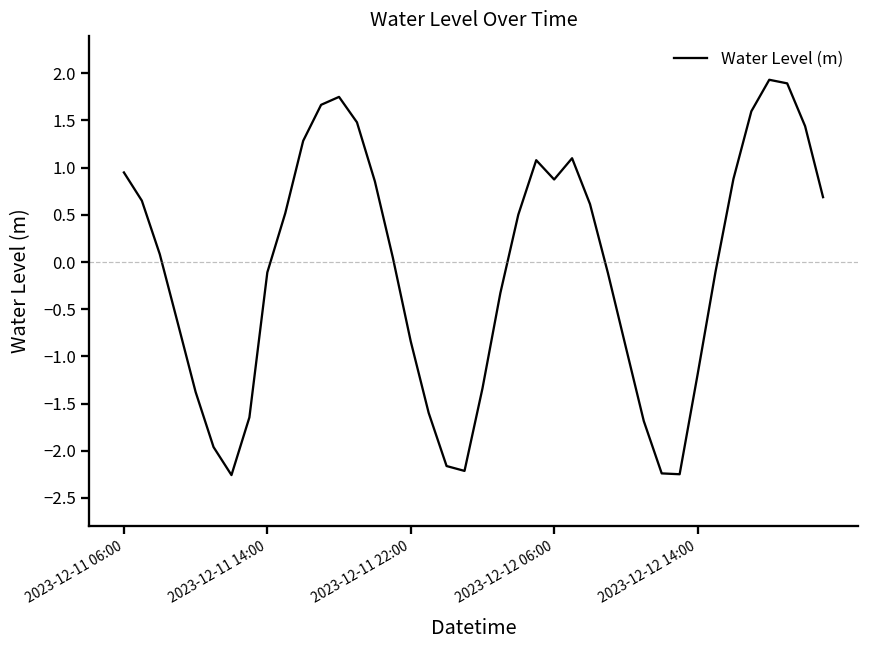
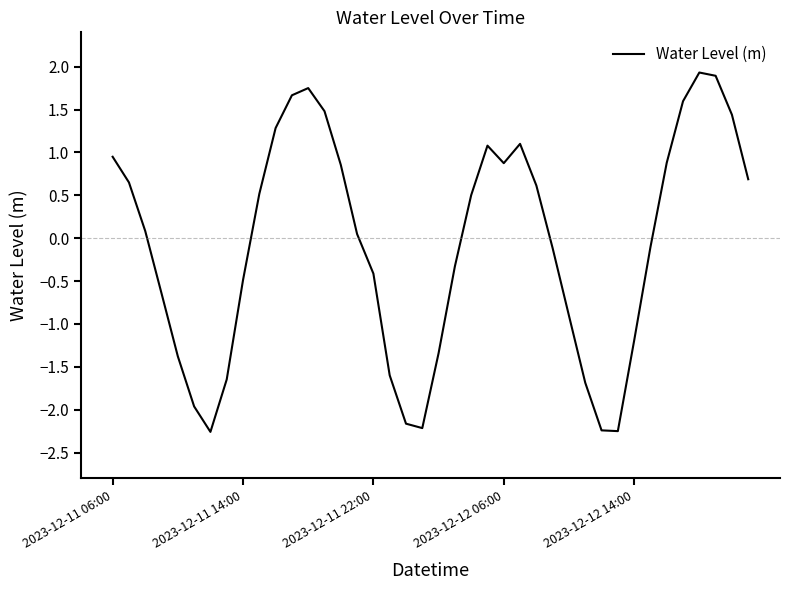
  {
    "2023-12-11 06:00": 0.9,
-   "2023-12-11 14:00": -0.1,
-   "2023-12-11 22:00": -0.8,
+   "2023-12-11 14:00": -0.5,
+   "2023-12-11 22:00": -0.4,
    "2023-12-12 06:00": 0.9,
    "2023-12-12 14:00": -1.2
  }
